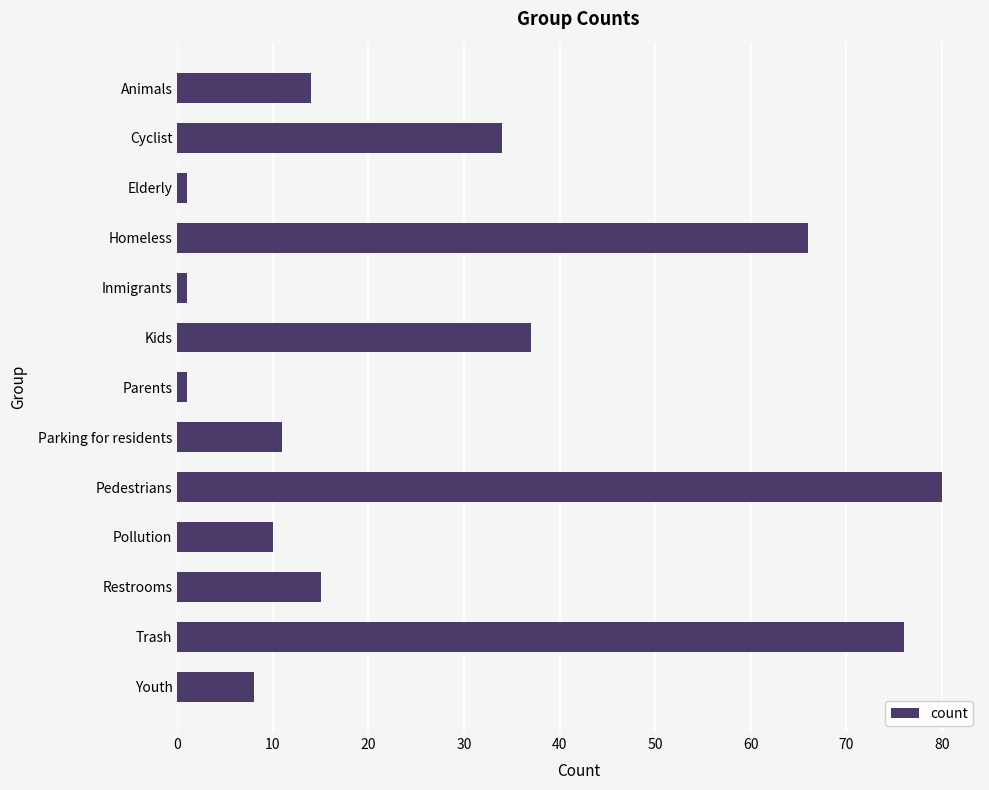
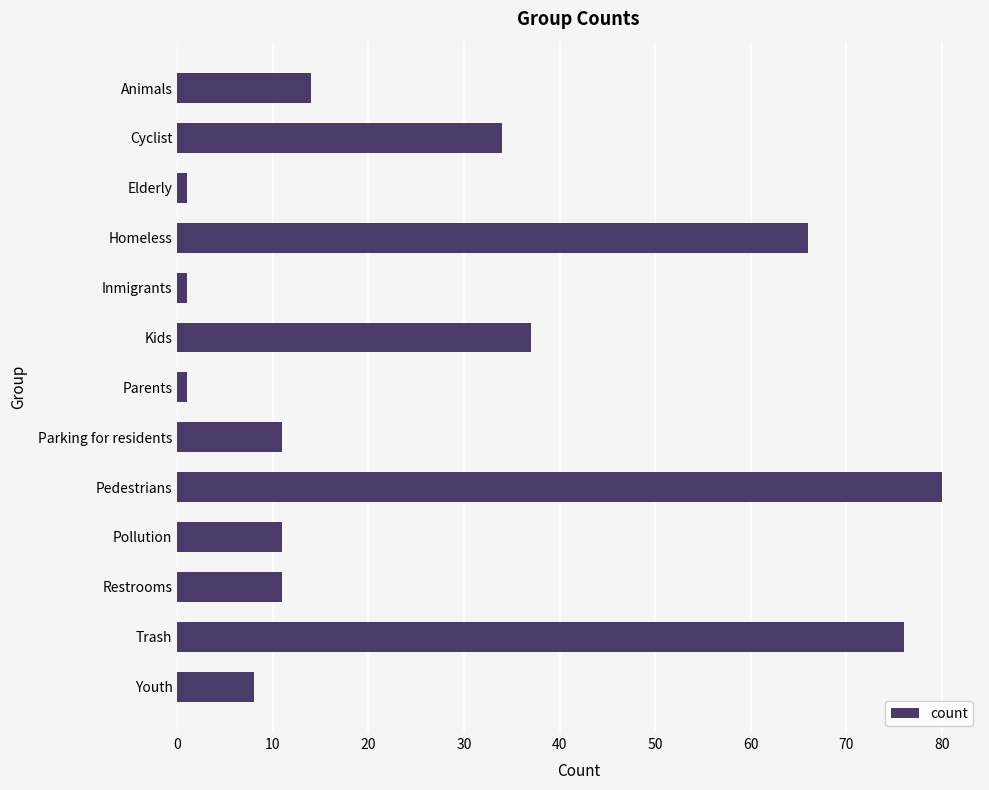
  {
    "Animals": 14,
    "Cyclist": 34,
    "Elderly": 1,
    "Homeless": 66,
    "Inmigrants": 1,
    "Kids": 37,
    "Parents": 1,
    "Parking for residents": 11,
    "Pedestrians": 80,
-   "Pollution": 10,
-   "Restrooms": 15,
+   "Pollution": 11,
+   "Restrooms": 11,
    "Trash": 76,
    "Youth": 8
  }
